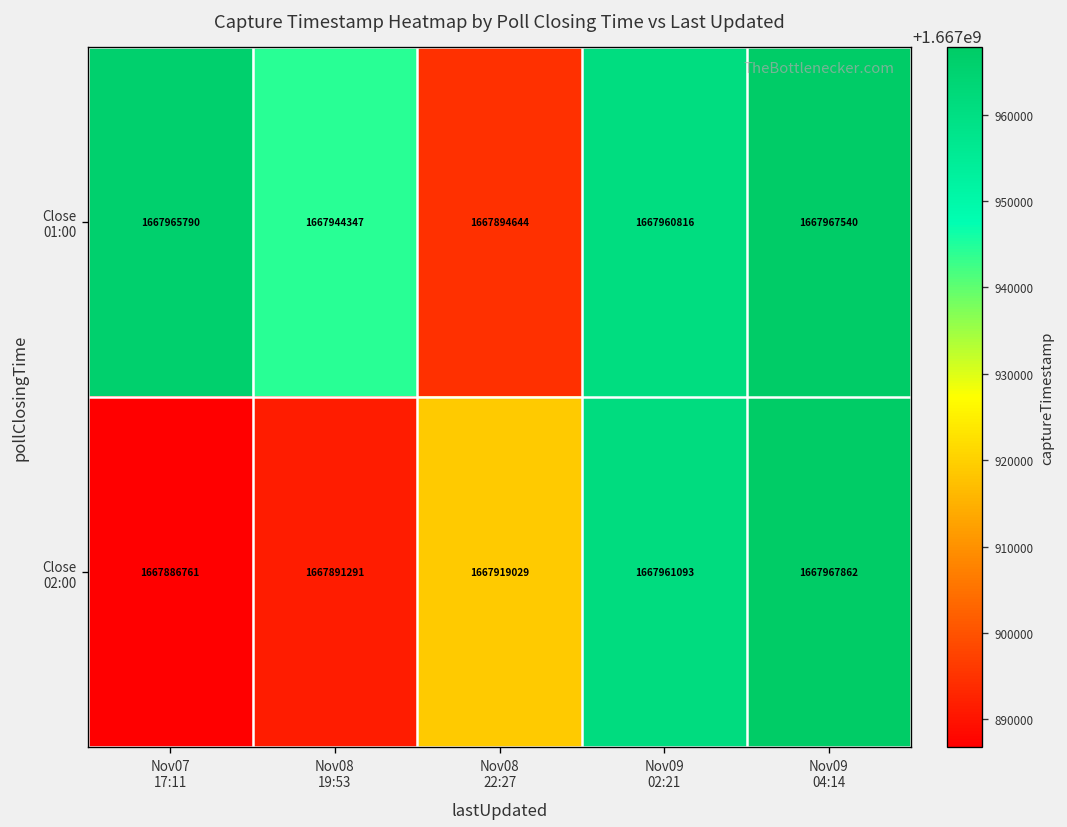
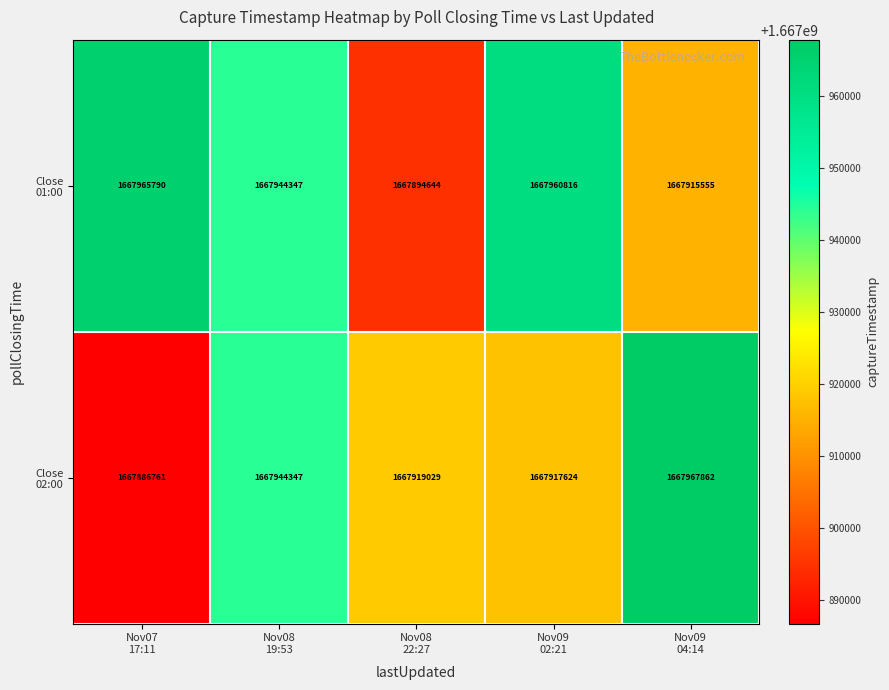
  {
    "Close 01:00": {
      "Nov07 17:11": 1667965790,
      "Nov08 19:53": 1667944347,
      "Nov08 22:27": 1667894644,
      "Nov09 02:21": 1667960816,
-     "Nov09 04:14": 1667967540
+     "Nov09 04:14": 1667915555
    },
    "Close 02:00": {
      "Nov07 17:11": 1667886761,
-     "Nov08 19:53": 1667891291,
+     "Nov08 19:53": 1667944347,
      "Nov08 22:27": 1667919029,
-     "Nov09 02:21": 1667961093,
+     "Nov09 02:21": 1667917624,
      "Nov09 04:14": 1667967862
    }
  }
